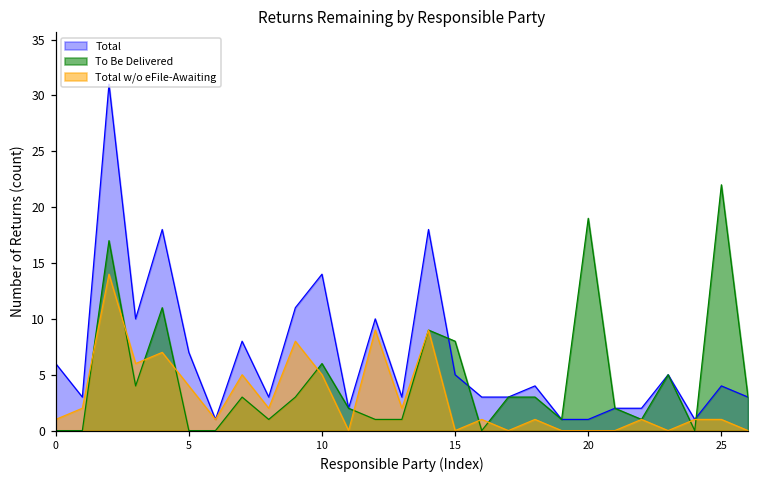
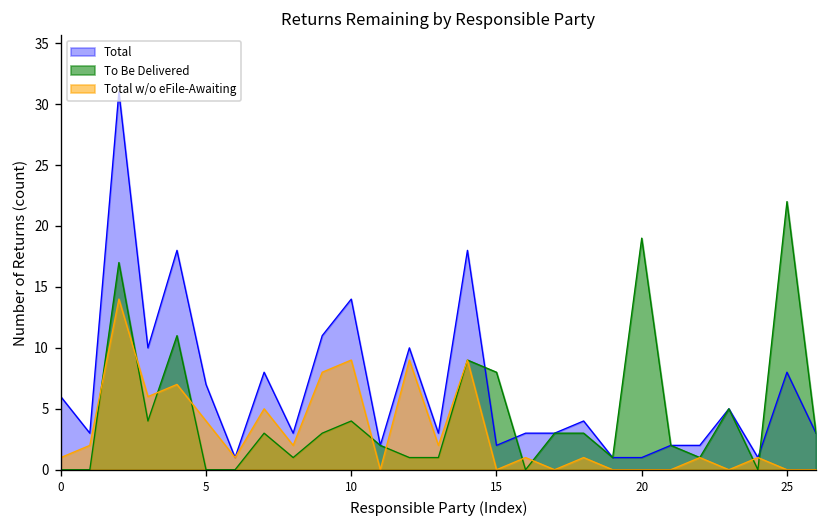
  {
    "Total": {
      "0": 6,
      "5": 7,
      "10": 14,
-     "15": 5,
+     "15": 2,
      "20": 1,
-     "25": 4
+     "25": 8
    },
    "To Be Delivered": {
      "0": 0,
      "5": 0,
-     "10": 6,
+     "10": 4,
      "15": 8,
      "20": 19,
      "25": 22
    },
    "Total w/o eFile-Awaiting": {
      "0": 1,
      "5": 4,
-     "10": 5,
+     "10": 9,
      "15": 0,
      "20": 0,
-     "25": 1
+     "25": 0
    }
  }
